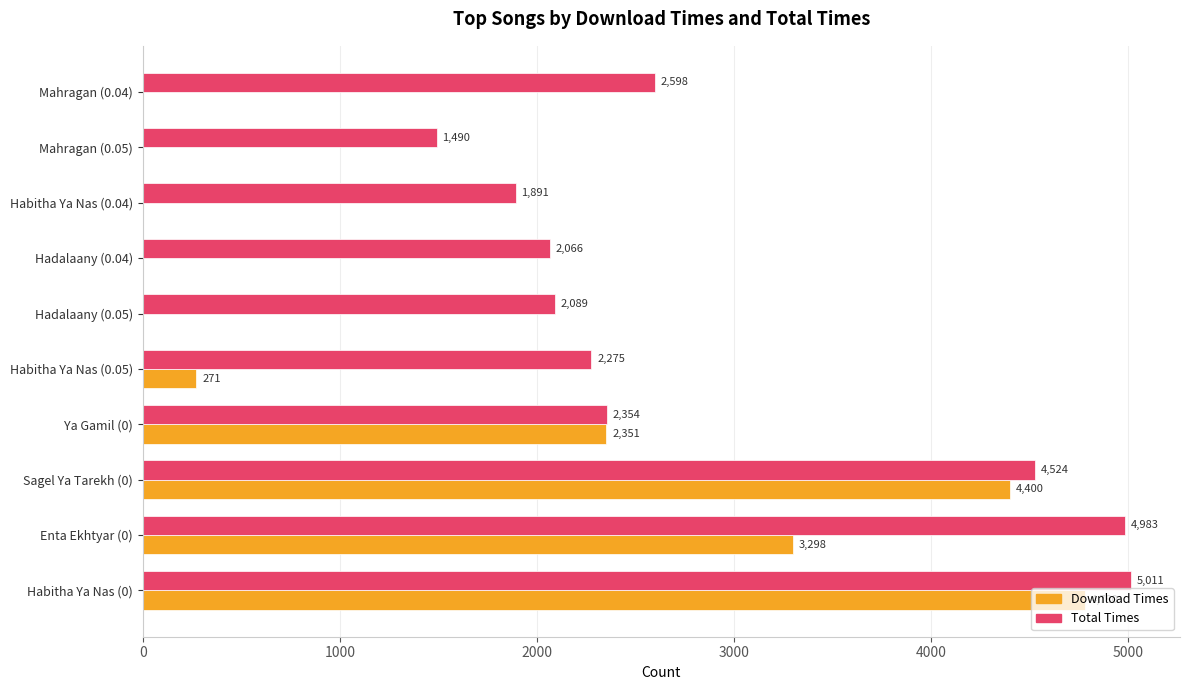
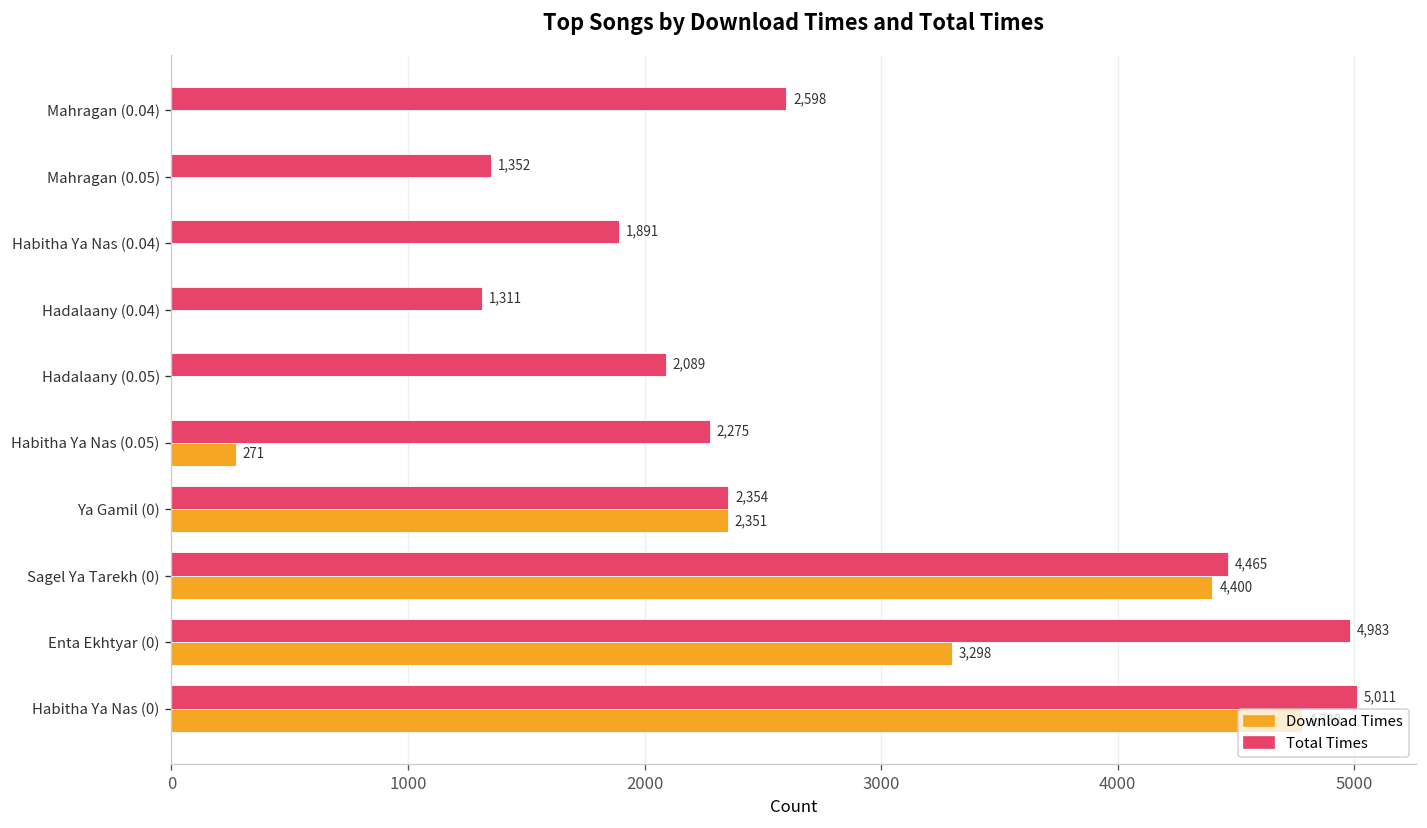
  {
    "Download Times": {
      "Habitha Ya Nas (0.05)": "271",
      "Ya Gamil (0)": "2,351",
      "Sagel Ya Tarekh (0)": "4,400",
      "Enta Ekhtyar (0)": "3,298"
    },
    "Total Times": {
      "Mahragan (0.04)": "2,598",
-     "Mahragan (0.05)": "1,490",
+     "Mahragan (0.05)": "1,352",
      "Habitha Ya Nas (0.04)": "1,891",
-     "Hadalaany (0.04)": "2,066",
+     "Hadalaany (0.04)": "1,311",
      "Hadalaany (0.05)": "2,089",
      "Habitha Ya Nas (0.05)": "2,275",
      "Ya Gamil (0)": "2,354",
-     "Sagel Ya Tarekh (0)": "4,524",
+     "Sagel Ya Tarekh (0)": "4,465",
      "Enta Ekhtyar (0)": "4,983",
      "Habitha Ya Nas (0)": "5,011"
    }
  }
